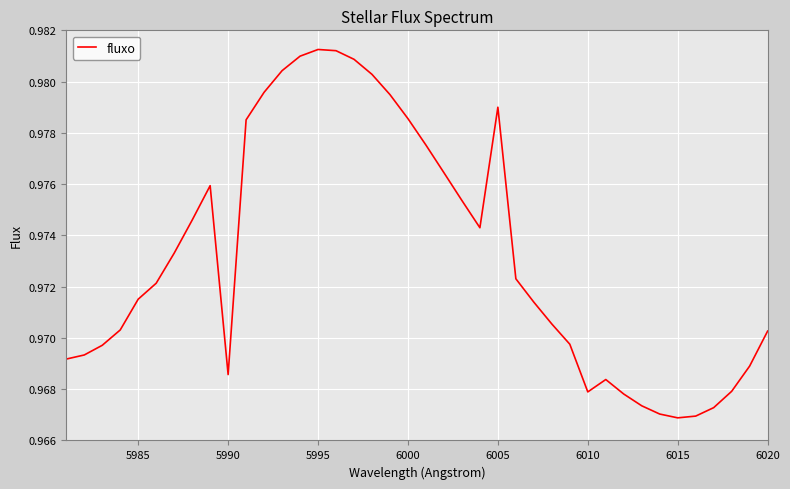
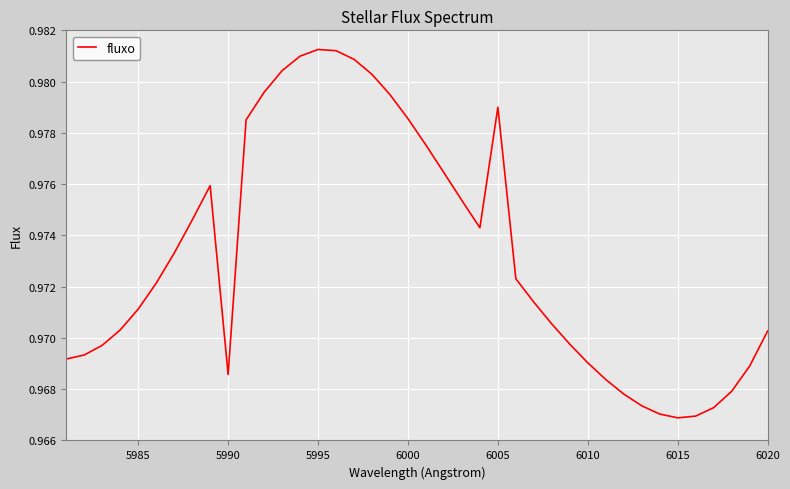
  {
-   "5985": 0.9715,
+   "5985": 0.9711,
    "5990": 0.9686,
    "5995": 0.9813,
    "6000": 0.9786,
    "6005": 0.9790,
-   "6010": 0.9679,
+   "6010": 0.9690,
    "6015": 0.9669,
    "6020": 0.9703
  }
